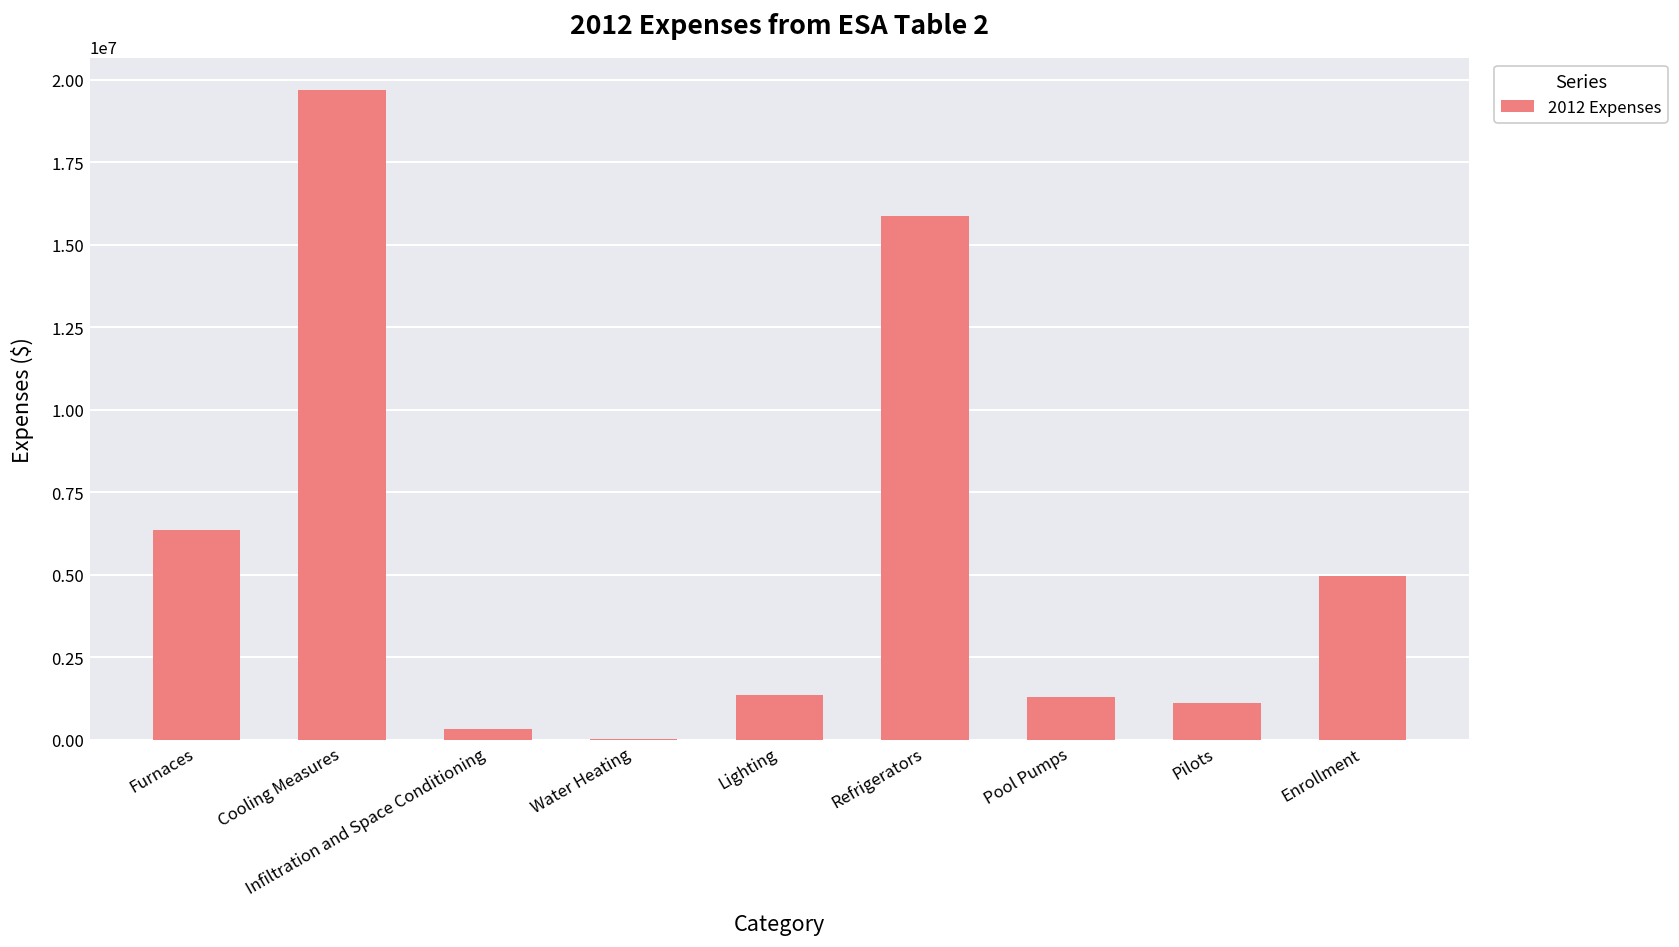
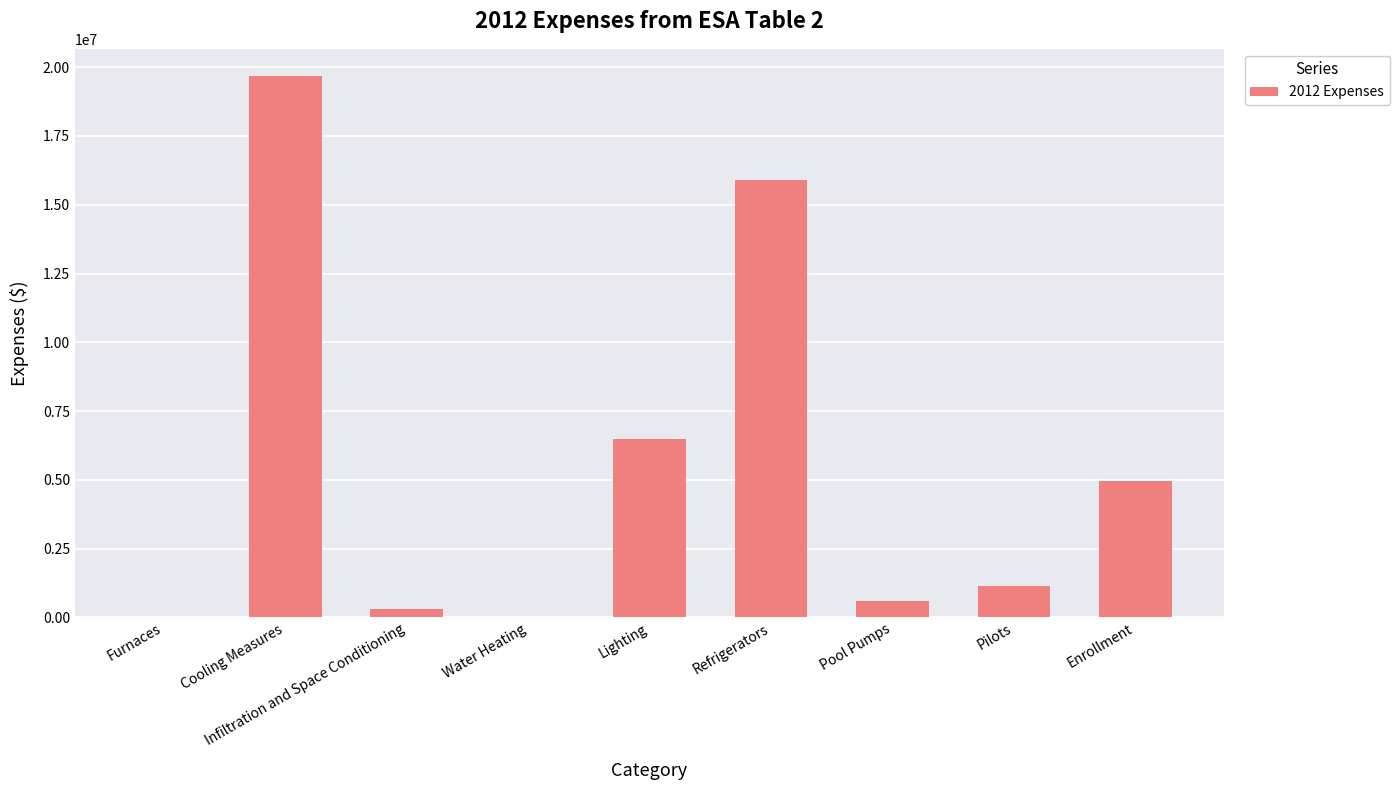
  {
-   "Furnaces": 6400000,
+   "Furnaces": 0,
    "Cooling Measures": 19700000,
    "Infiltration and Space Conditioning": 300000,
-   "Lighting": 1300000,
+   "Lighting": 6500000,
    "Refrigerators": 15900000,
-   "Pool Pumps": 1300000,
+   "Pool Pumps": 600000,
    "Pilots": 1100000,
    "Enrollment": 5000000
  }
